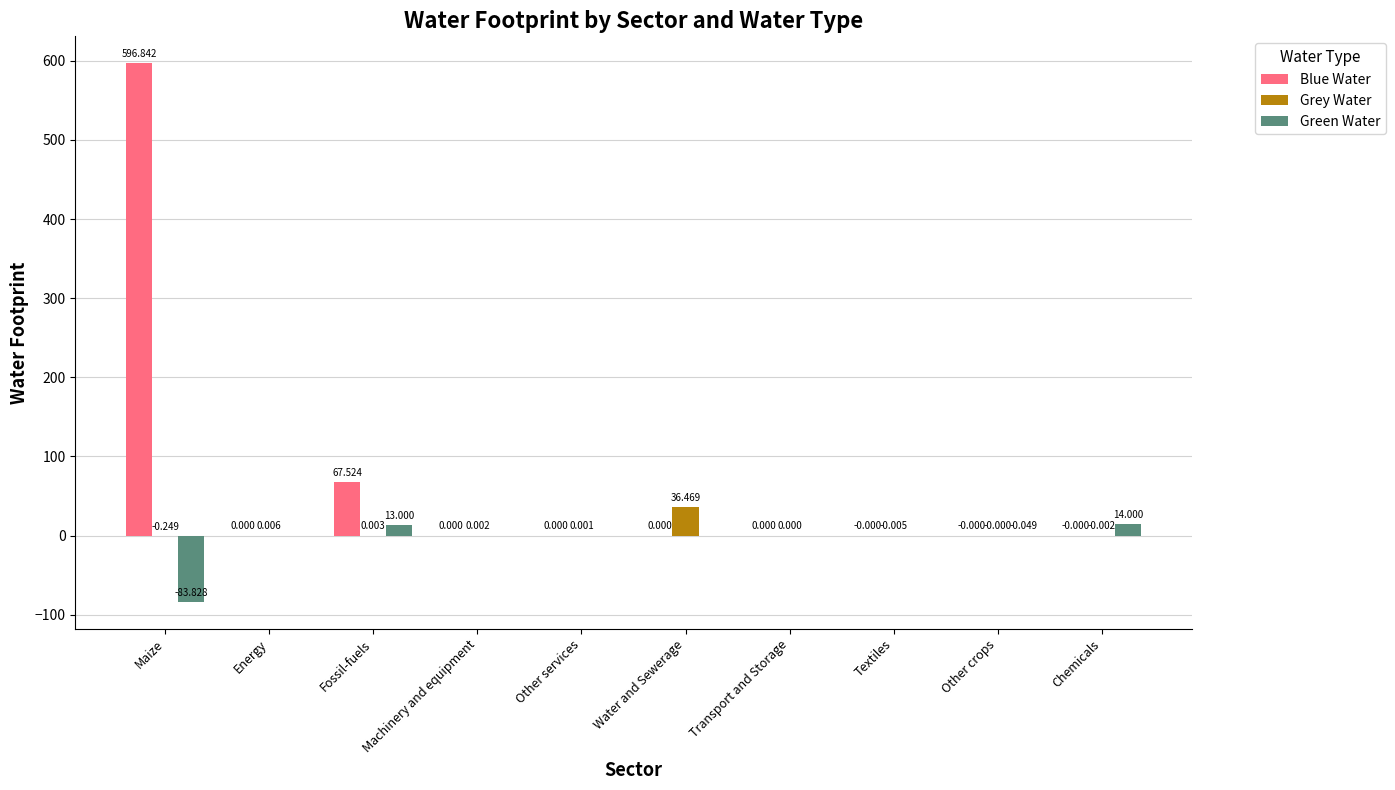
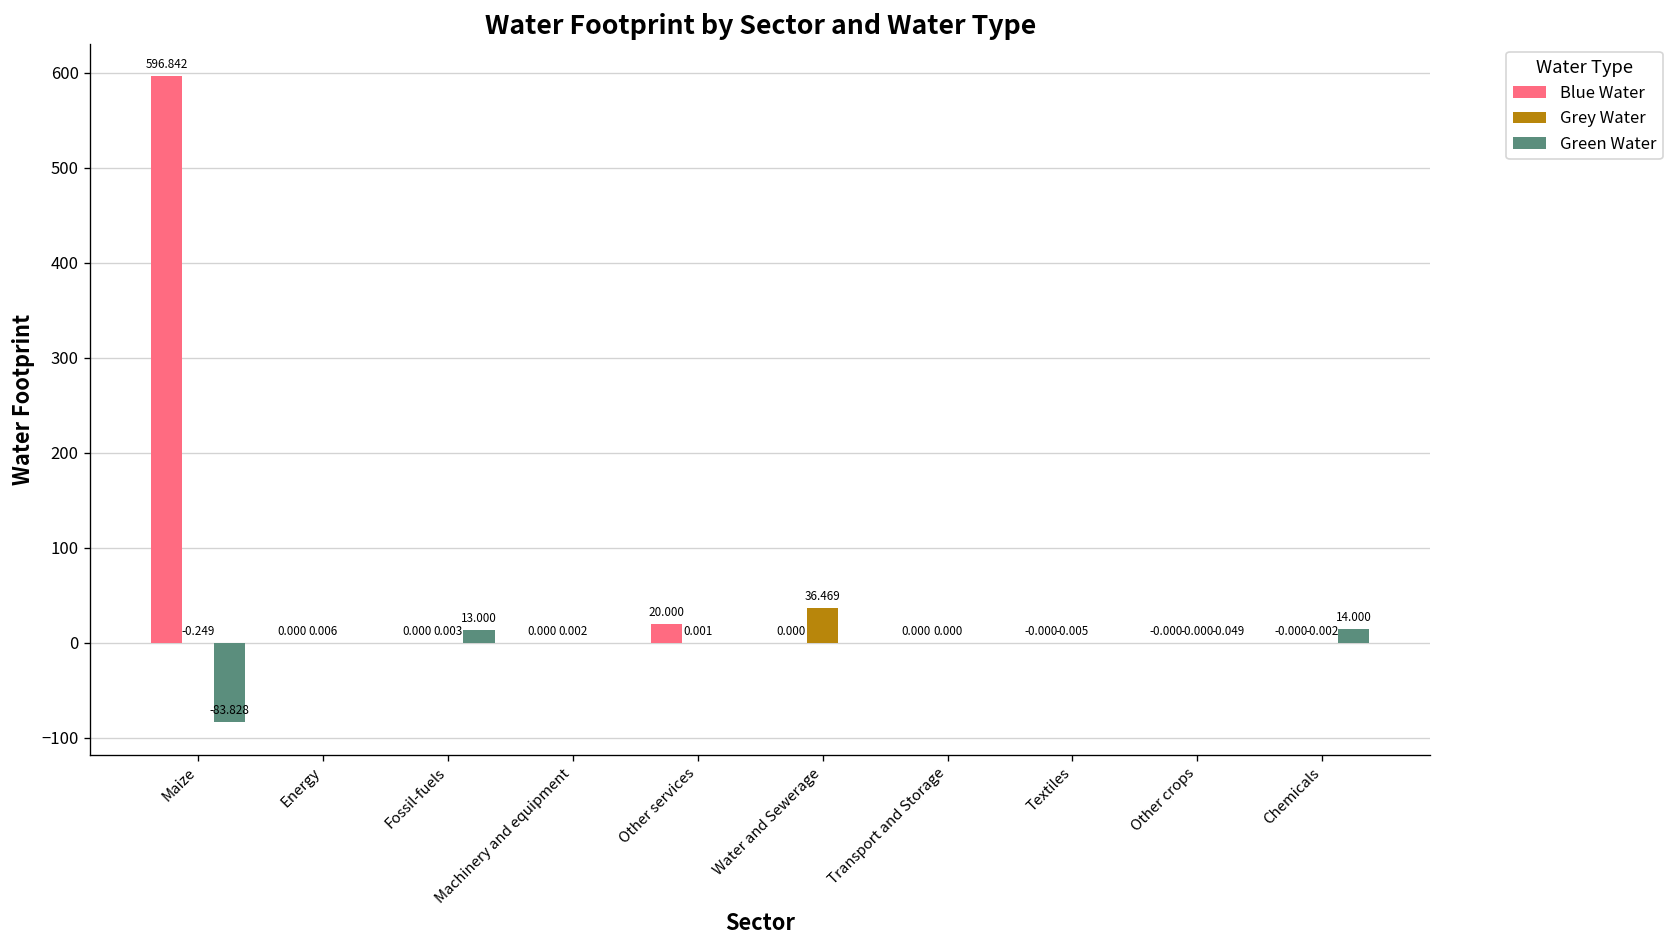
  {
    "Blue Water": {
      "Maize": 596.842,
      "Energy": 0.000,
-     "Fossil-fuels": 67.524,
+     "Fossil-fuels": 0.000,
      "Machinery and equipment": 0.000,
-     "Other services": 0.000,
+     "Other services": 20.000,
      "Water and Sewerage": 0.000,
      "Transport and Storage": 0.000,
      "Textiles": -0.000,
      "Other crops": -0.000,
      "Chemicals": -0.000
    },
    "Grey Water": {
      "Maize": -0.249,
      "Energy": 0.006,
      "Fossil-fuels": 0.003,
      "Machinery and equipment": 0.002,
      "Other services": 0.001,
      "Water and Sewerage": 36.469,
      "Transport and Storage": 0.000,
      "Textiles": -0.005,
      "Other crops": -0.000,
      "Chemicals": -0.002
    },
    "Green Water": {
      "Maize": -83.828,
      "Fossil-fuels": 13.000,
      "Other crops": -0.049,
      "Chemicals": 14.000
    }
  }
